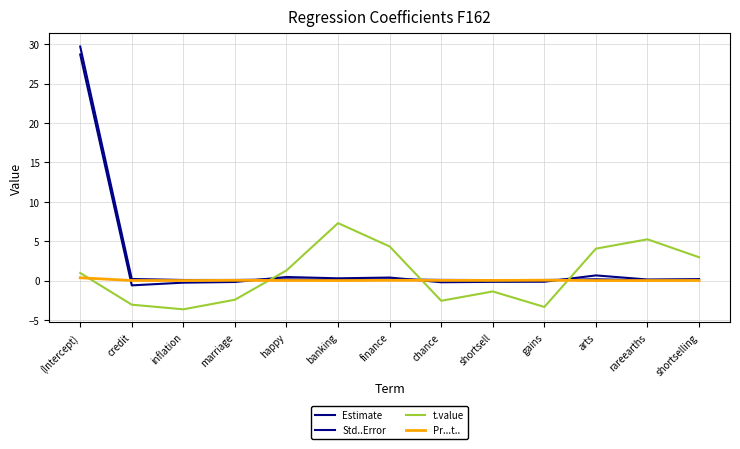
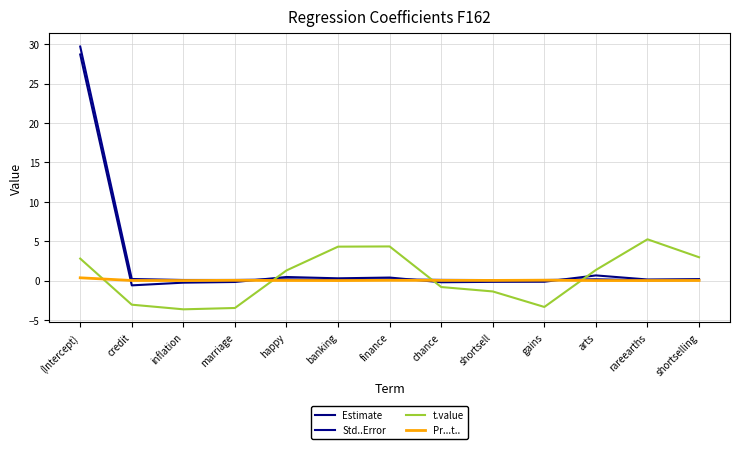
  {
    "t.value": {
-     "(Intercept)": 1,
+     "(Intercept)": 3,
      "credit": -3,
      "inflation": -4,
-     "marriage": -2,
+     "marriage": -3,
      "happy": 1,
-     "banking": 7,
+     "banking": 4,
      "finance": 4,
-     "chance": -3,
+     "chance": -1,
      "shortsell": -1,
      "gains": -3,
-     "arts": 4,
+     "arts": 1,
      "rareearths": 5,
      "shortselling": 3
    },
    "Pr...t..": {
      "(Intercept)": 0
    }
  }
